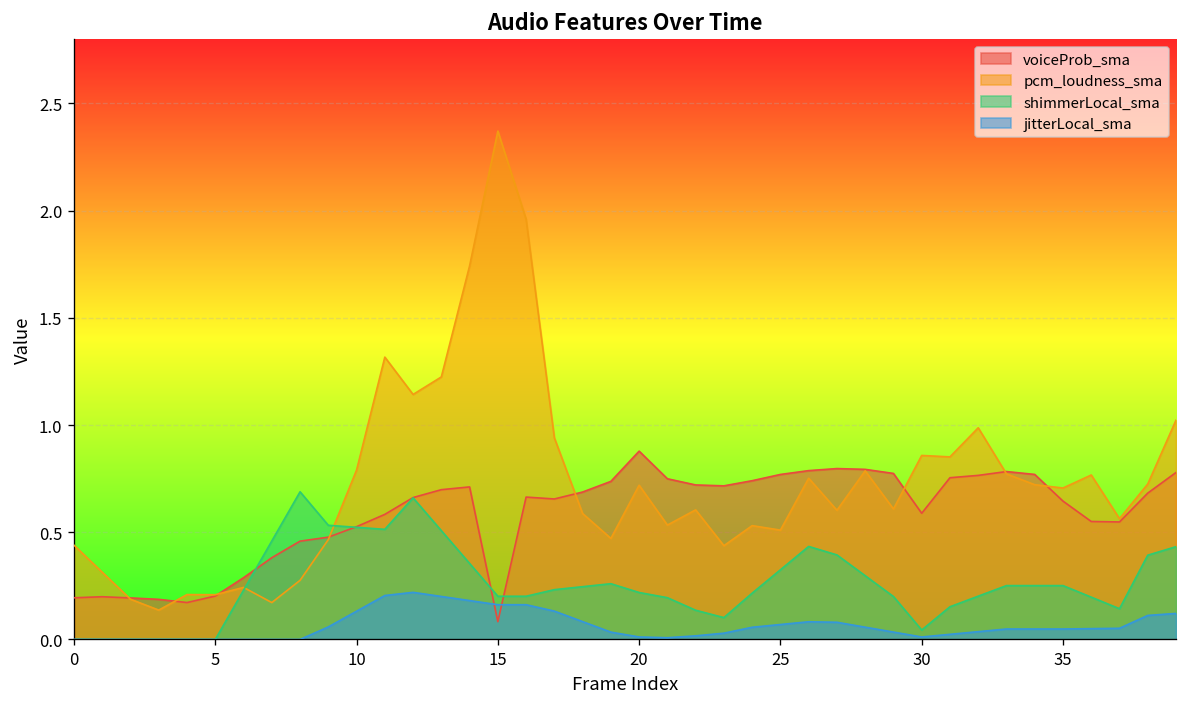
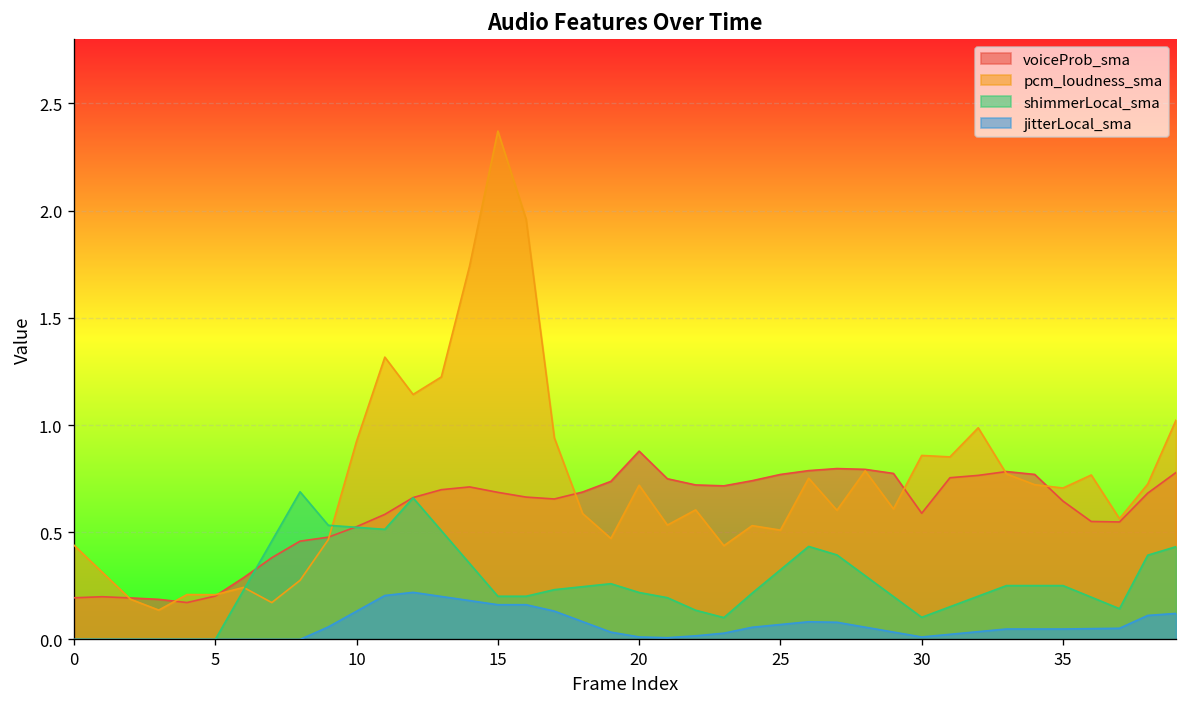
  {
    "voiceProb_sma": {
      "0": 0.19,
-     "15": 0.08,
+     "15": 0.69,
      "20": 0.88,
      "25": 0.77,
      "30": 0.59,
      "35": 0.65
    },
    "pcm_loudness_sma": {
      "0": 0.44,
-     "10": 0.79,
+     "10": 0.92,
      "15": 2.37,
      "20": 0.72,
      "25": 0.51,
      "30": 0.86,
      "35": 0.71
    },
    "shimmerLocal_sma": {
      "15": 0.20,
      "20": 0.22,
      "25": 0.32,
-     "30": 0.04,
+     "30": 0.10,
      "35": 0.25
    },
    "jitterLocal_sma": {
      "10": 0.13,
      "15": 0.16,
      "20": 0.01,
      "25": 0.07,
      "30": 0.01,
      "35": 0.05
    }
  }
